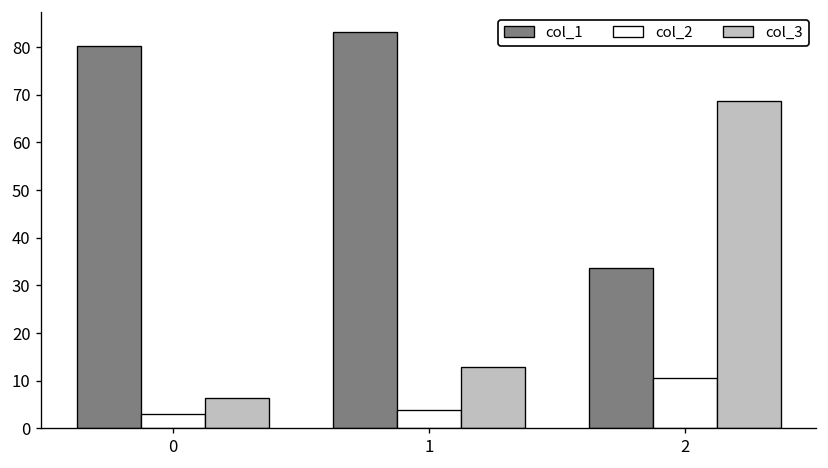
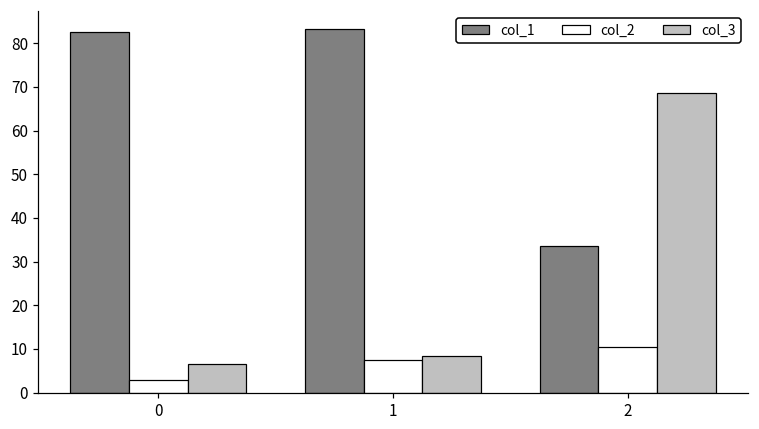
  {
    "col_1": {
-     "0": 80,
+     "0": 83,
      "1": 83,
      "2": 34
    },
    "col_2": {
      "0": 3,
-     "1": 4,
+     "1": 8,
      "2": 11
    },
    "col_3": {
      "0": 6,
-     "1": 13,
+     "1": 8,
      "2": 69
    }
  }
